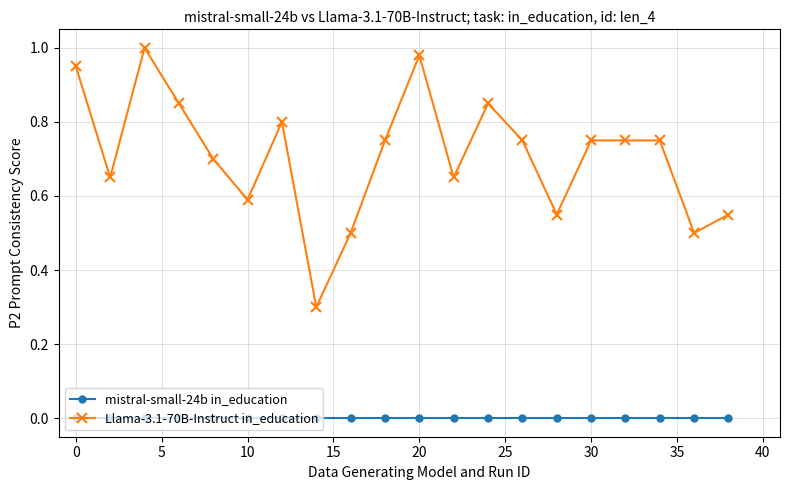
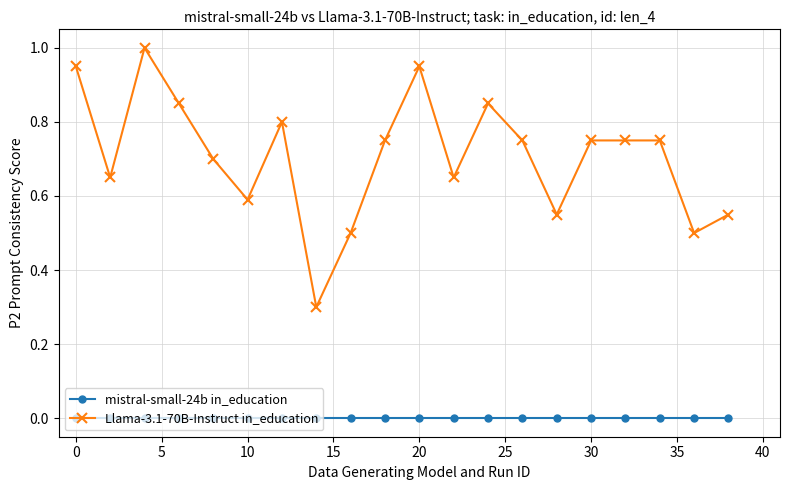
  {
    "mistral-small-24b in_education": {
      "20": 0.00,
      "30": 0.00
    },
    "Llama-3.1-70B-Instruct in_education": {
      "0": 0.95,
      "10": 0.59,
-     "20": 0.98,
+     "20": 0.95,
      "30": 0.75
    }
  }
